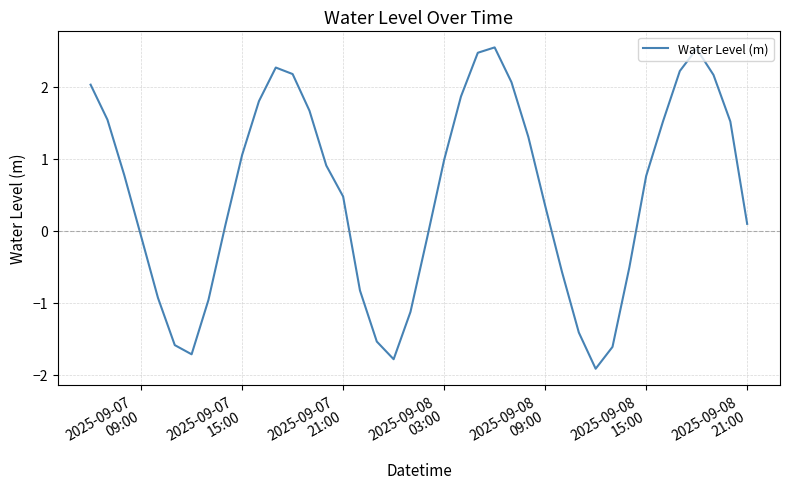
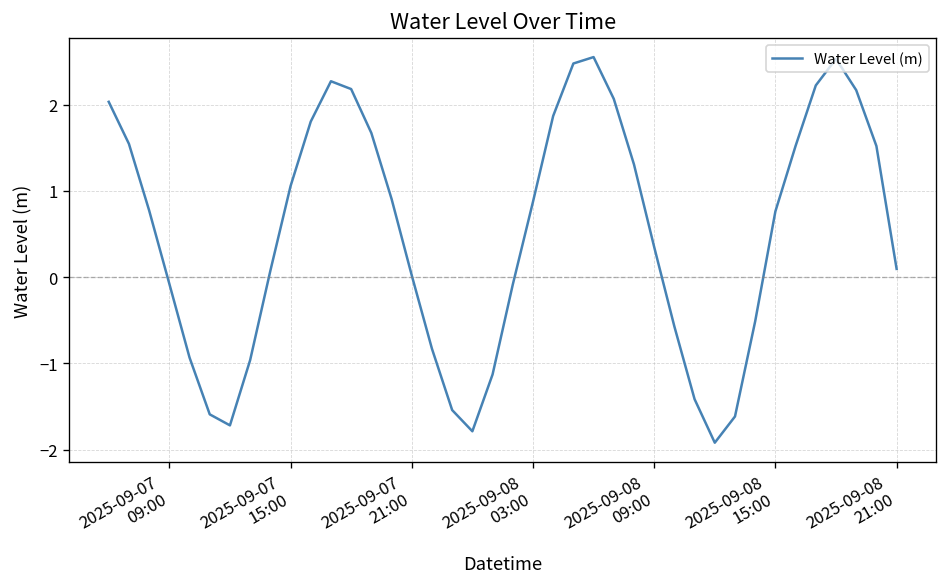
  {
    "2025-09-07 09:00": -0.1,
    "2025-09-07 15:00": 1.1,
-   "2025-09-07 21:00": 0.5,
-   "2025-09-08 03:00": 1.0,
+   "2025-09-07 21:00": 0.0,
+   "2025-09-08 03:00": 0.9,
    "2025-09-08 09:00": 0.3,
    "2025-09-08 15:00": 0.8,
    "2025-09-08 21:00": 0.1
  }
